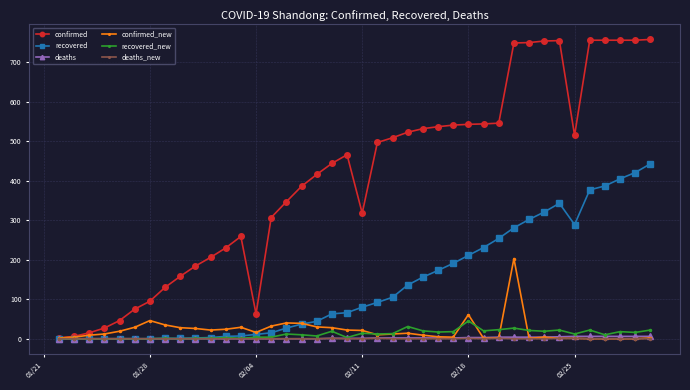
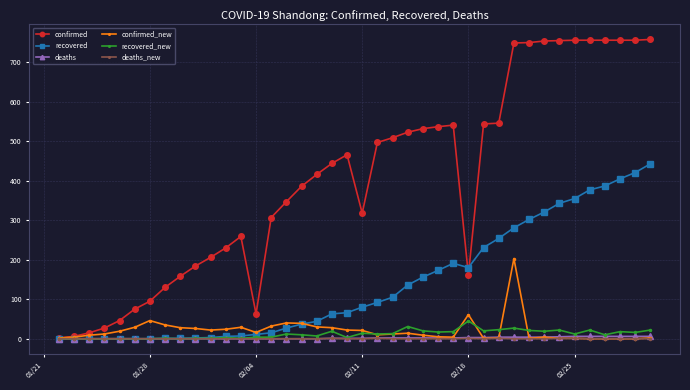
  {
    "confirmed": {
      "01/28": 100,
      "02/04": 60,
      "02/11": 320,
-     "02/18": 540,
-     "02/25": 520
+     "02/18": 160,
+     "02/25": 760
    },
    "recovered": {
      "02/11": 80,
-     "02/18": 210,
-     "02/25": 290
+     "02/18": 180,
+     "02/25": 360
    },
    "confirmed_new": {
      "01/28": 50,
      "02/11": 20,
      "02/18": 60
    },
    "recovered_new": {
      "02/11": 10,
      "02/18": 50
    }
  }
